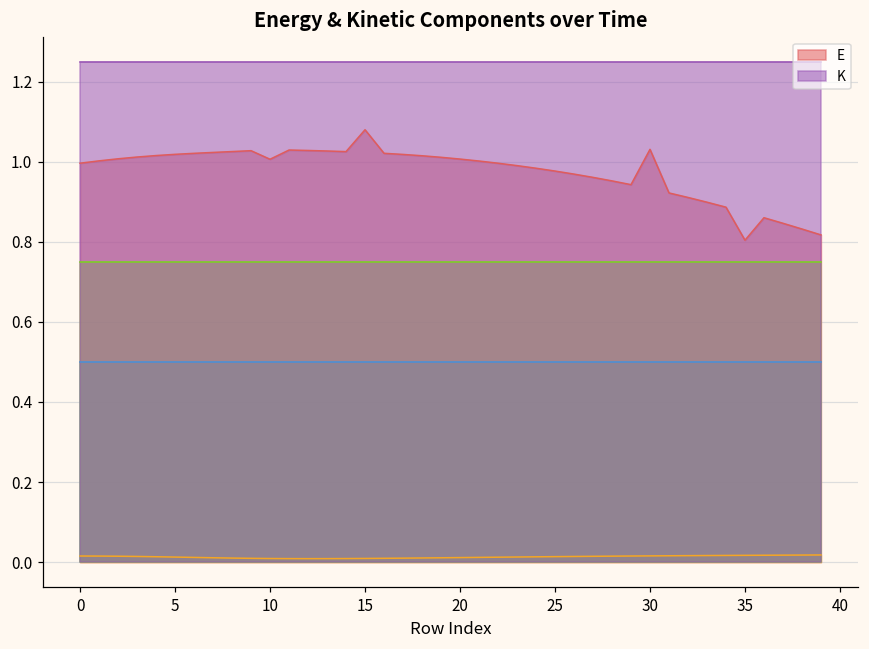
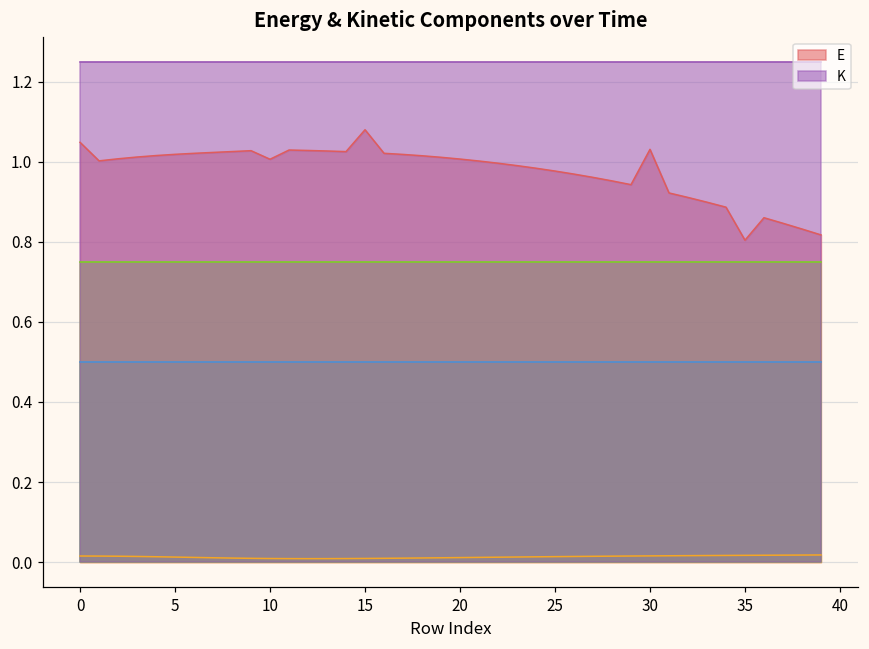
  {
    "E": {
-     "0": 1.00,
+     "0": 1.05,
      "5": 1.02,
      "10": 1.01,
      "15": 1.08,
      "20": 1.01,
      "25": 0.98,
      "30": 1.03,
      "35": 0.80
    },
    "K": {
      "0": 1.25,
      "5": 1.25,
      "10": 1.25,
      "15": 1.25,
      "20": 1.25,
      "25": 1.25,
      "30": 1.25,
      "35": 1.25
    }
  }
